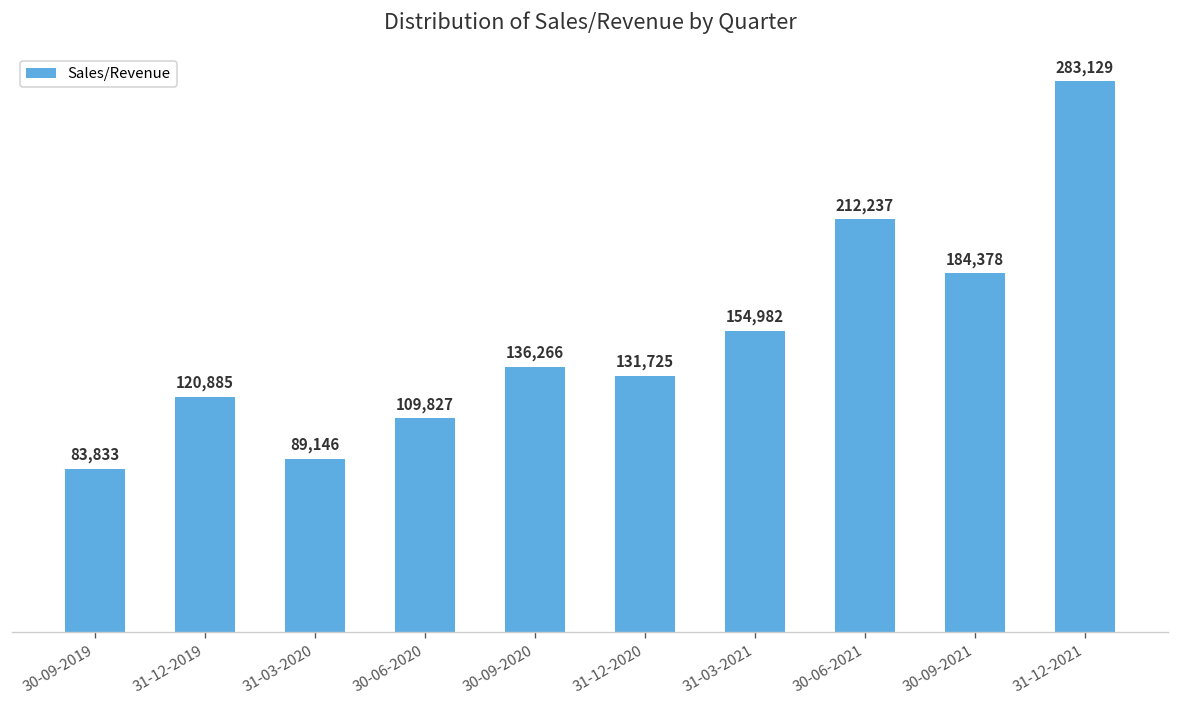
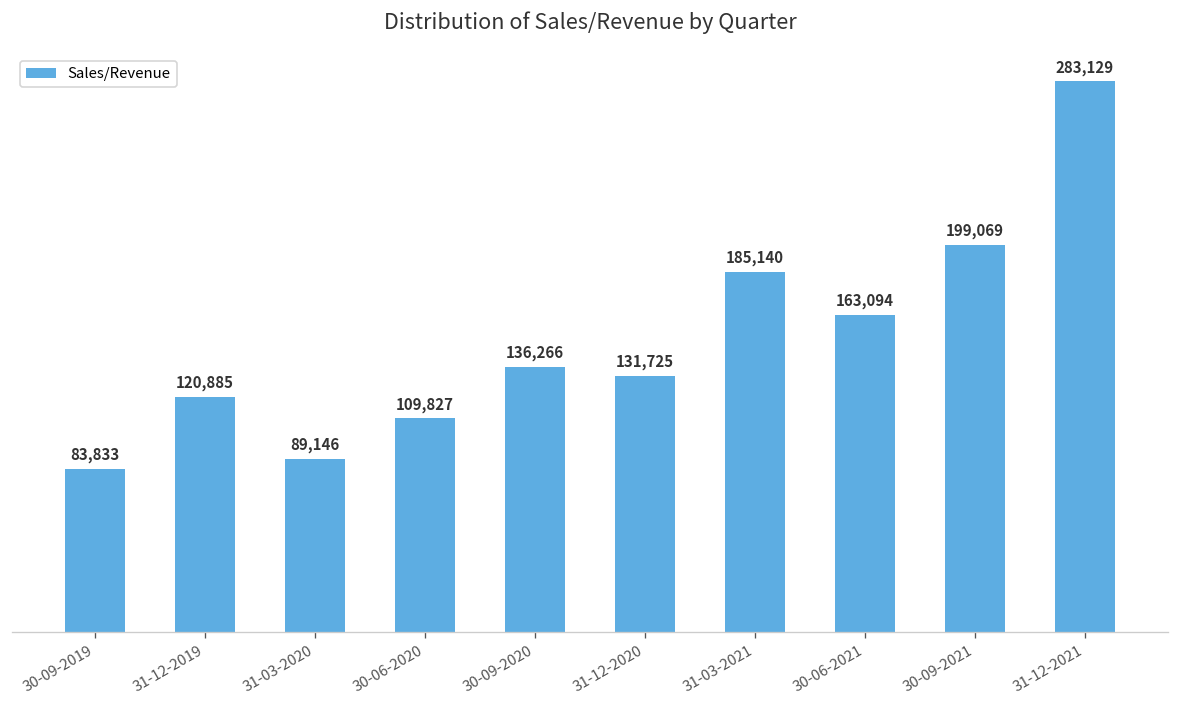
  {
    "30-09-2019": "83,833",
    "31-12-2019": "120,885",
    "31-03-2020": "89,146",
    "30-06-2020": "109,827",
    "30-09-2020": "136,266",
    "31-12-2020": "131,725",
-   "31-03-2021": "154,982",
-   "30-06-2021": "212,237",
-   "30-09-2021": "184,378",
+   "31-03-2021": "185,140",
+   "30-06-2021": "163,094",
+   "30-09-2021": "199,069",
    "31-12-2021": "283,129"
  }
